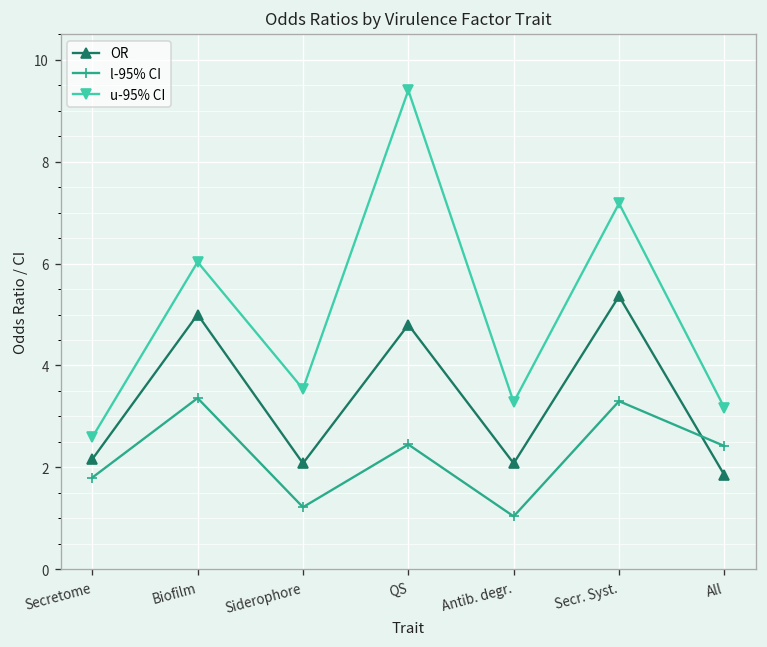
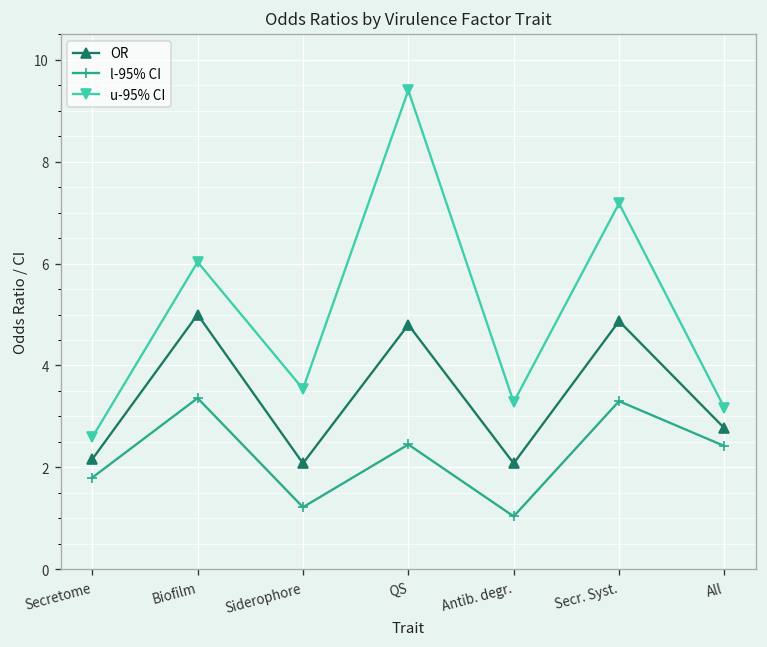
  {
    "OR": {
      "Secretome": 2.2,
      "Biofilm": 5.0,
      "Siderophore": 2.1,
      "QS": 4.8,
      "Antib. degr.": 2.1,
-     "Secr. Syst.": 5.4,
-     "All": 1.9
+     "Secr. Syst.": 4.9,
+     "All": 2.8
    }
  }
